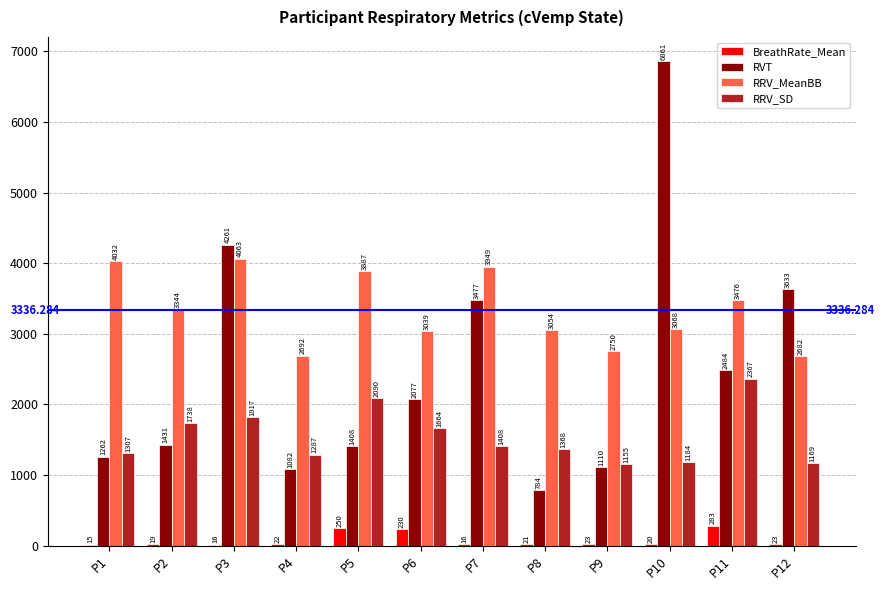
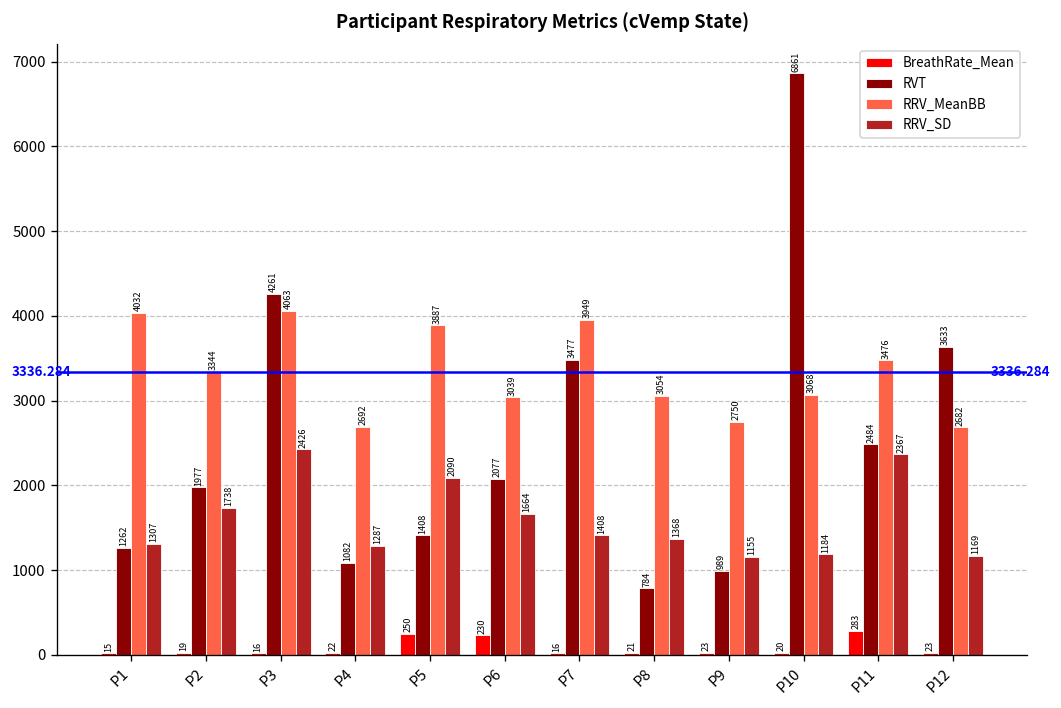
  {
    "BreathRate_Mean": {
      "P1": 15,
      "P2": 19,
      "P3": 16,
      "P4": 22,
      "P5": 250,
      "P6": 230,
      "P7": 16,
      "P8": 21,
      "P9": 23,
      "P10": 20,
      "P11": 283,
      "P12": 23
    },
    "RVT": {
      "P1": 1262,
-     "P2": 1431,
+     "P2": 1977,
      "P3": 4261,
      "P4": 1082,
      "P5": 1408,
      "P6": 2077,
      "P7": 3477,
      "P8": 784,
-     "P9": 1110,
+     "P9": 989,
      "P10": 6861,
      "P11": 2484,
      "P12": 3633
    },
    "RRV_MeanBB": {
      "P1": 4032,
      "P2": 3344,
      "P3": 4063,
      "P4": 2692,
      "P5": 3887,
      "P6": 3039,
      "P7": 3949,
      "P8": 3054,
      "P9": 2750,
      "P10": 3068,
      "P11": 3476,
      "P12": 2682
    },
    "RRV_SD": {
      "P1": 1307,
      "P2": 1738,
-     "P3": 1817,
+     "P3": 2426,
      "P4": 1287,
      "P5": 2090,
      "P6": 1664,
      "P7": 1408,
      "P8": 1368,
      "P9": 1155,
      "P10": 1184,
      "P11": 2367,
      "P12": 1169
    }
  }
